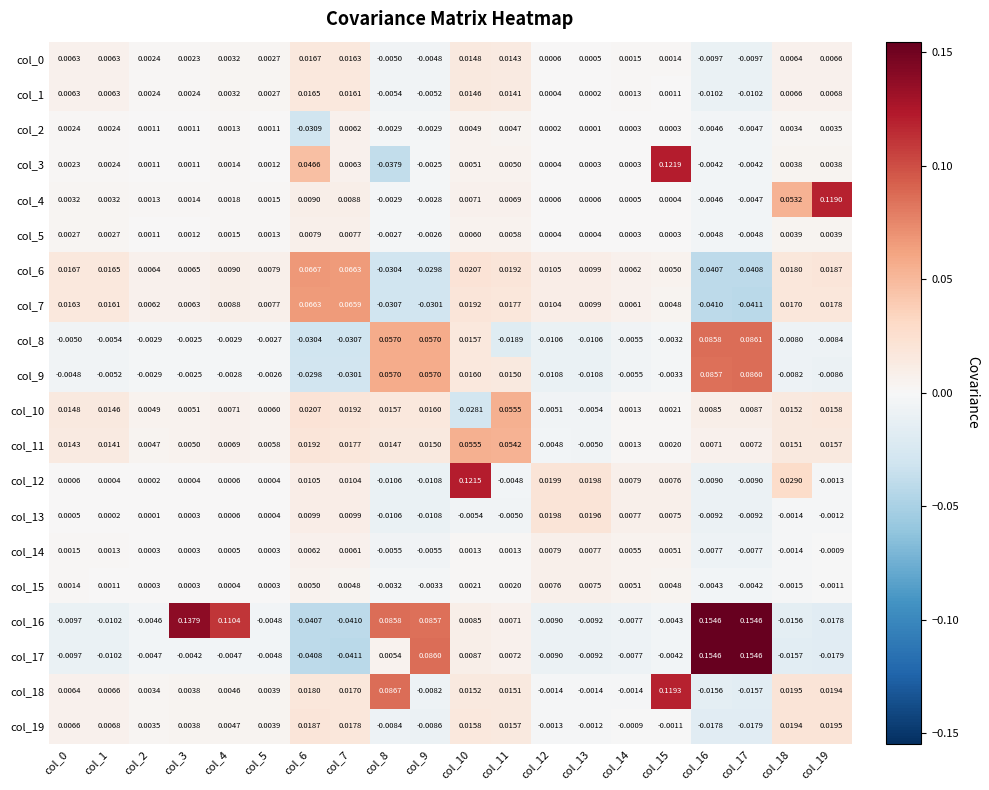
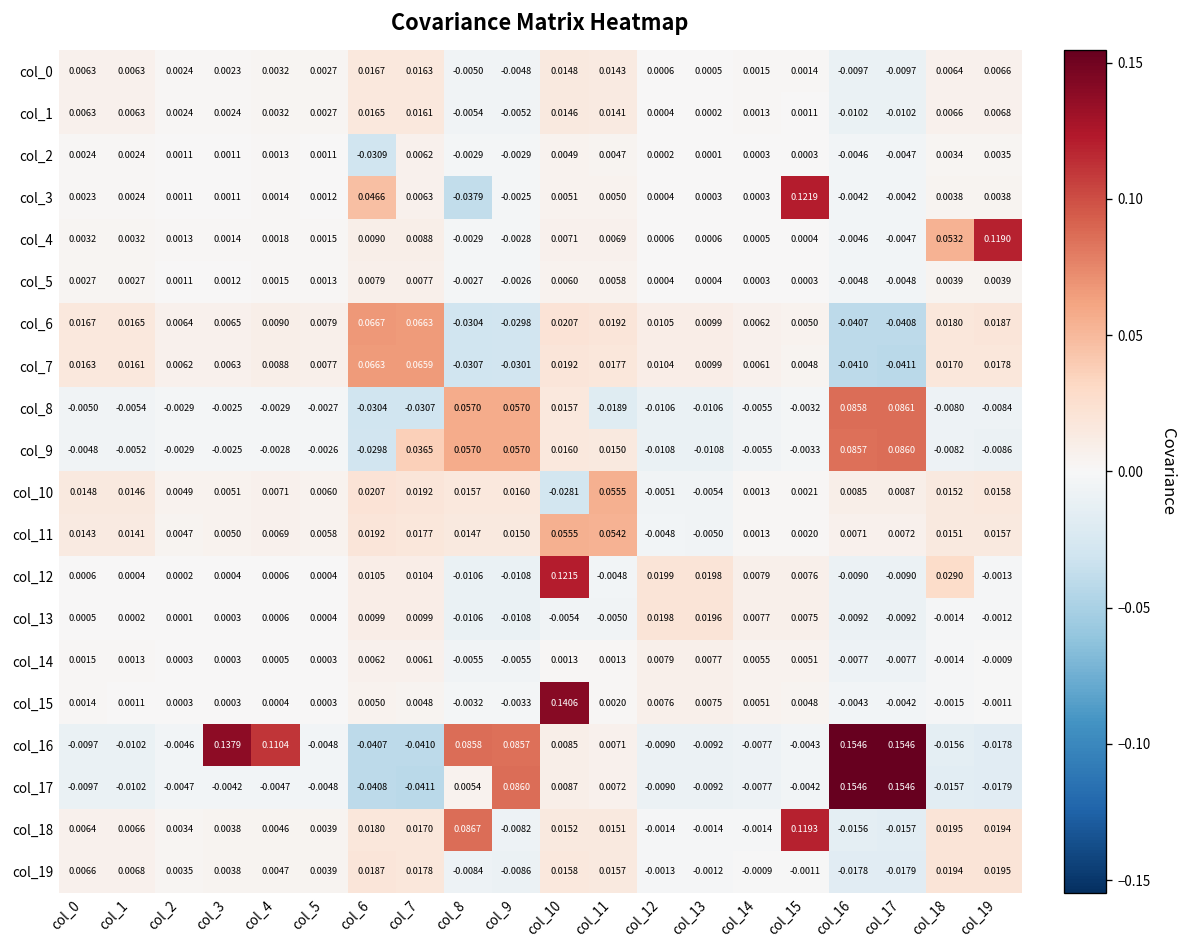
  {
    "col_9": {
      "col_0": -0.0048,
      "col_1": -0.0052,
      "col_2": -0.0029,
      "col_3": -0.0025,
      "col_4": -0.0028,
      "col_5": -0.0026,
      "col_6": -0.0298,
-     "col_7": -0.0301,
+     "col_7": 0.0365,
      "col_8": 0.0570,
      "col_9": 0.0570,
      "col_10": 0.0160,
      "col_11": 0.0150,
      "col_12": -0.0108,
      "col_13": -0.0108,
      "col_14": -0.0055,
      "col_15": -0.0033,
      "col_16": 0.0857,
      "col_17": 0.0860,
      "col_18": -0.0082,
      "col_19": -0.0086
    },
    "col_15": {
      "col_0": 0.0014,
      "col_1": 0.0011,
      "col_2": 0.0003,
      "col_3": 0.0003,
      "col_4": 0.0004,
      "col_5": 0.0003,
      "col_6": 0.0050,
      "col_7": 0.0048,
      "col_8": -0.0032,
      "col_9": -0.0033,
-     "col_10": 0.0021,
+     "col_10": 0.1406,
      "col_11": 0.0020,
      "col_12": 0.0076,
      "col_13": 0.0075,
      "col_14": 0.0051,
      "col_15": 0.0048,
      "col_16": -0.0043,
      "col_17": -0.0042,
      "col_18": -0.0015,
      "col_19": -0.0011
    }
  }
